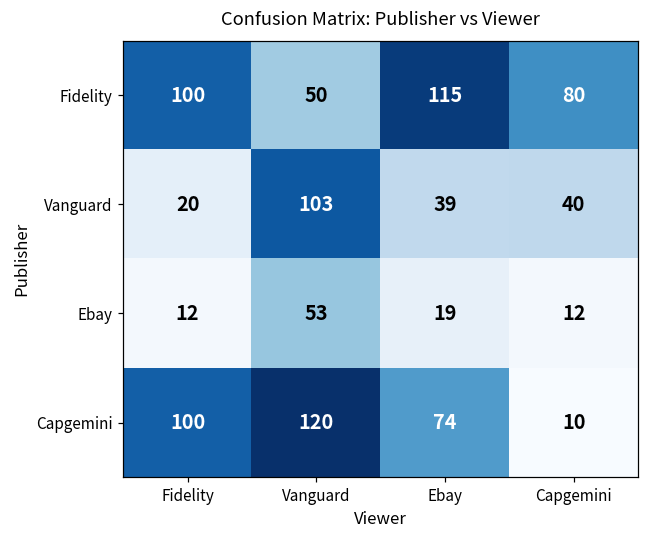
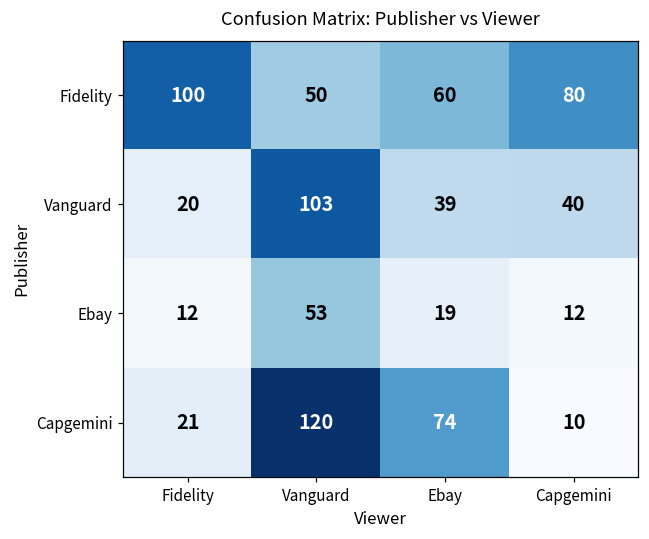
  {
    "Fidelity": {
      "Fidelity": 100,
      "Vanguard": 50,
-     "Ebay": 115,
+     "Ebay": 60,
      "Capgemini": 80
    },
    "Vanguard": {
      "Fidelity": 20,
      "Vanguard": 103,
      "Ebay": 39,
      "Capgemini": 40
    },
    "Ebay": {
      "Fidelity": 12,
      "Vanguard": 53,
      "Ebay": 19,
      "Capgemini": 12
    },
    "Capgemini": {
-     "Fidelity": 100,
+     "Fidelity": 21,
      "Vanguard": 120,
      "Ebay": 74,
      "Capgemini": 10
    }
  }
